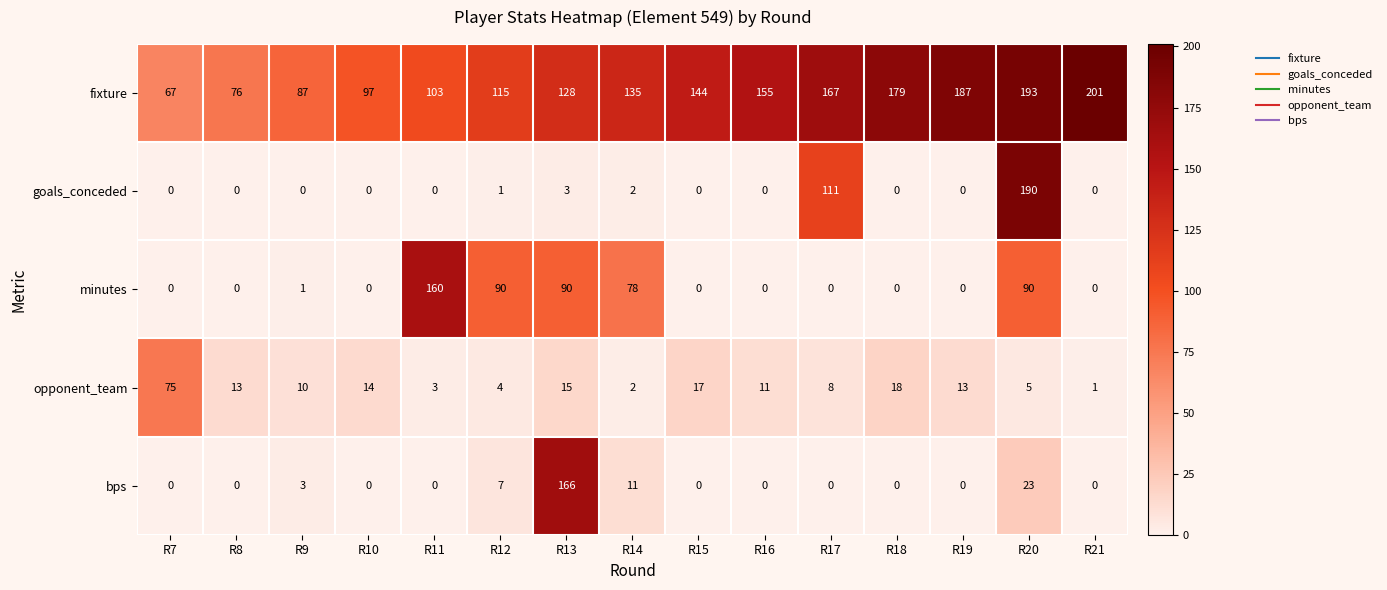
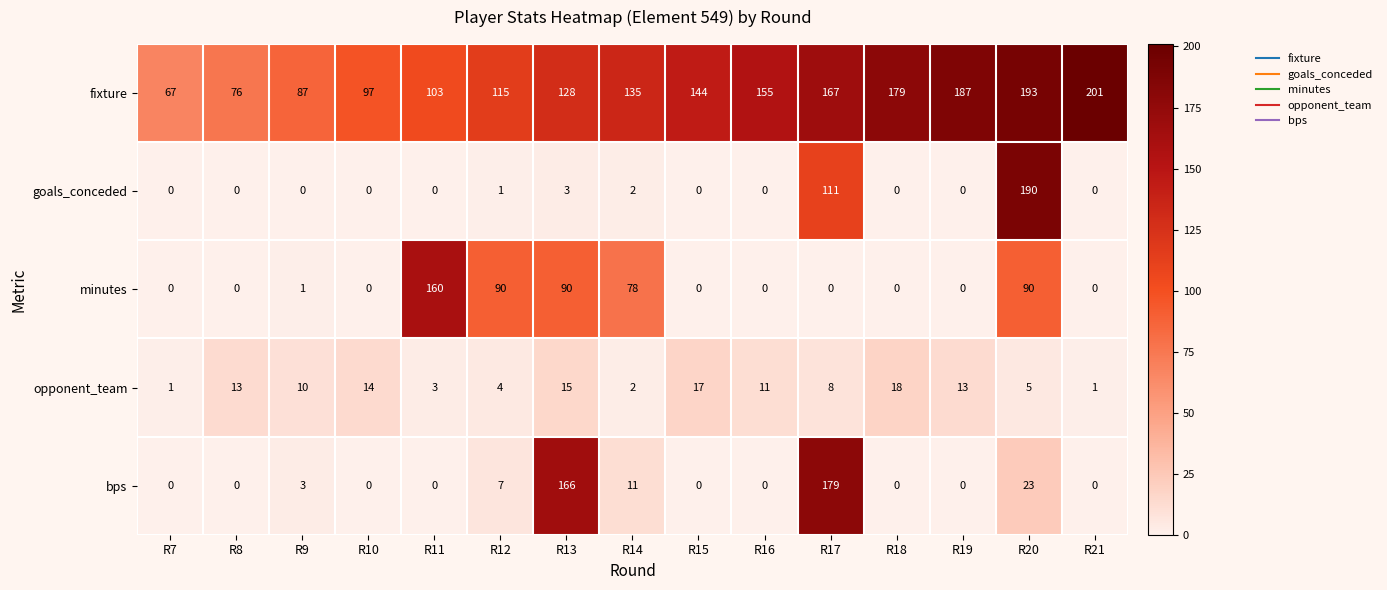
  {
    "fixture": {
      "R7": 67,
      "R8": 76,
      "R9": 87,
      "R10": 97,
      "R11": 103,
      "R12": 115,
      "R13": 128,
      "R14": 135,
      "R15": 144,
      "R16": 155,
      "R17": 167,
      "R18": 179,
      "R19": 187,
      "R20": 193,
      "R21": 201
    },
    "goals_conceded": {
      "R7": 0,
      "R8": 0,
      "R9": 0,
      "R10": 0,
      "R11": 0,
      "R12": 1,
      "R13": 3,
      "R14": 2,
      "R15": 0,
      "R16": 0,
      "R17": 111,
      "R18": 0,
      "R19": 0,
      "R20": 190,
      "R21": 0
    },
    "minutes": {
      "R7": 0,
      "R8": 0,
      "R9": 1,
      "R10": 0,
      "R11": 160,
      "R12": 90,
      "R13": 90,
      "R14": 78,
      "R15": 0,
      "R16": 0,
      "R17": 0,
      "R18": 0,
      "R19": 0,
      "R20": 90,
      "R21": 0
    },
    "opponent_team": {
-     "R7": 75,
+     "R7": 1,
      "R8": 13,
      "R9": 10,
      "R10": 14,
      "R11": 3,
      "R12": 4,
      "R13": 15,
      "R14": 2,
      "R15": 17,
      "R16": 11,
      "R17": 8,
      "R18": 18,
      "R19": 13,
      "R20": 5,
      "R21": 1
    },
    "bps": {
      "R7": 0,
      "R8": 0,
      "R9": 3,
      "R10": 0,
      "R11": 0,
      "R12": 7,
      "R13": 166,
      "R14": 11,
      "R15": 0,
      "R16": 0,
-     "R17": 0,
+     "R17": 179,
      "R18": 0,
      "R19": 0,
      "R20": 23,
      "R21": 0
    }
  }
